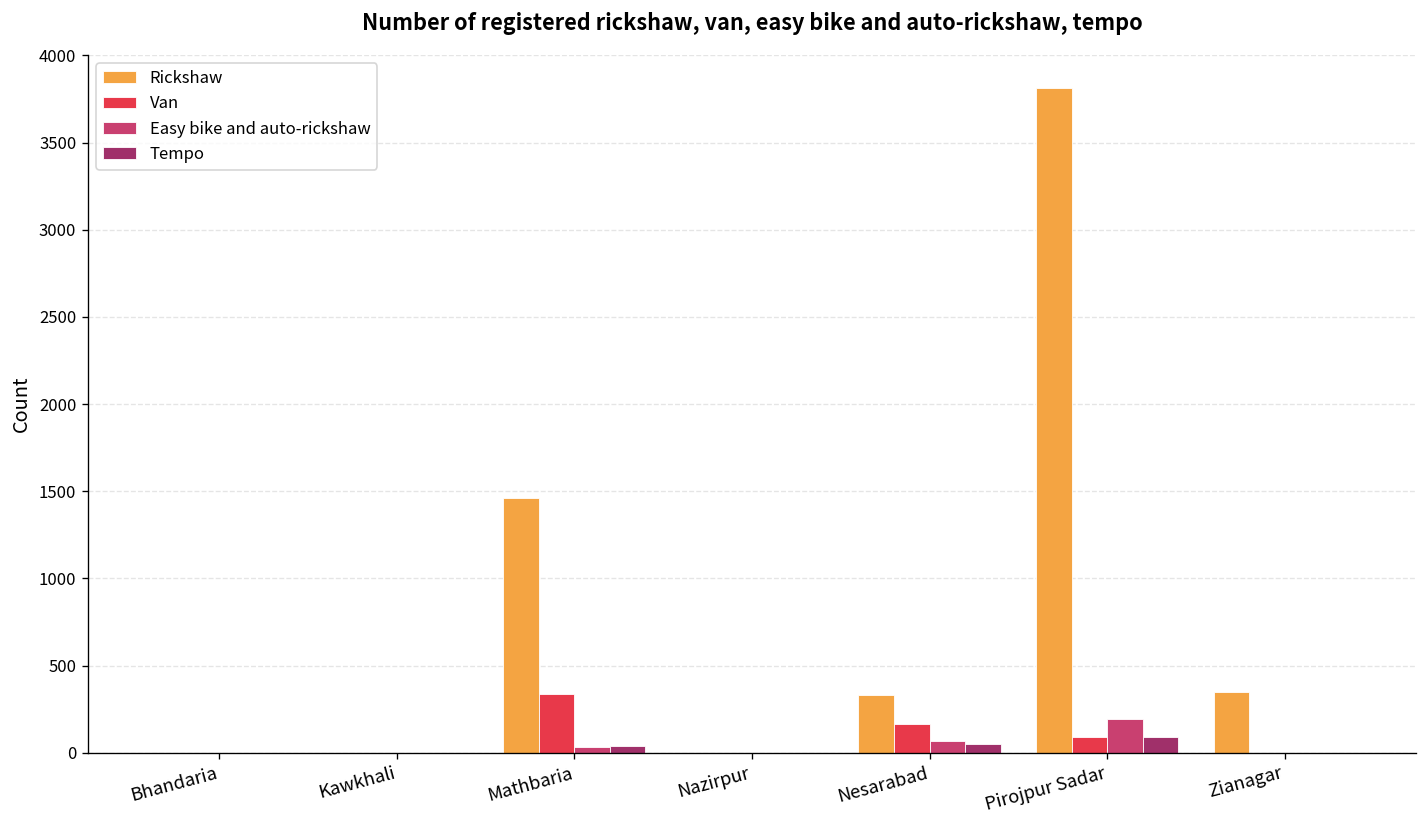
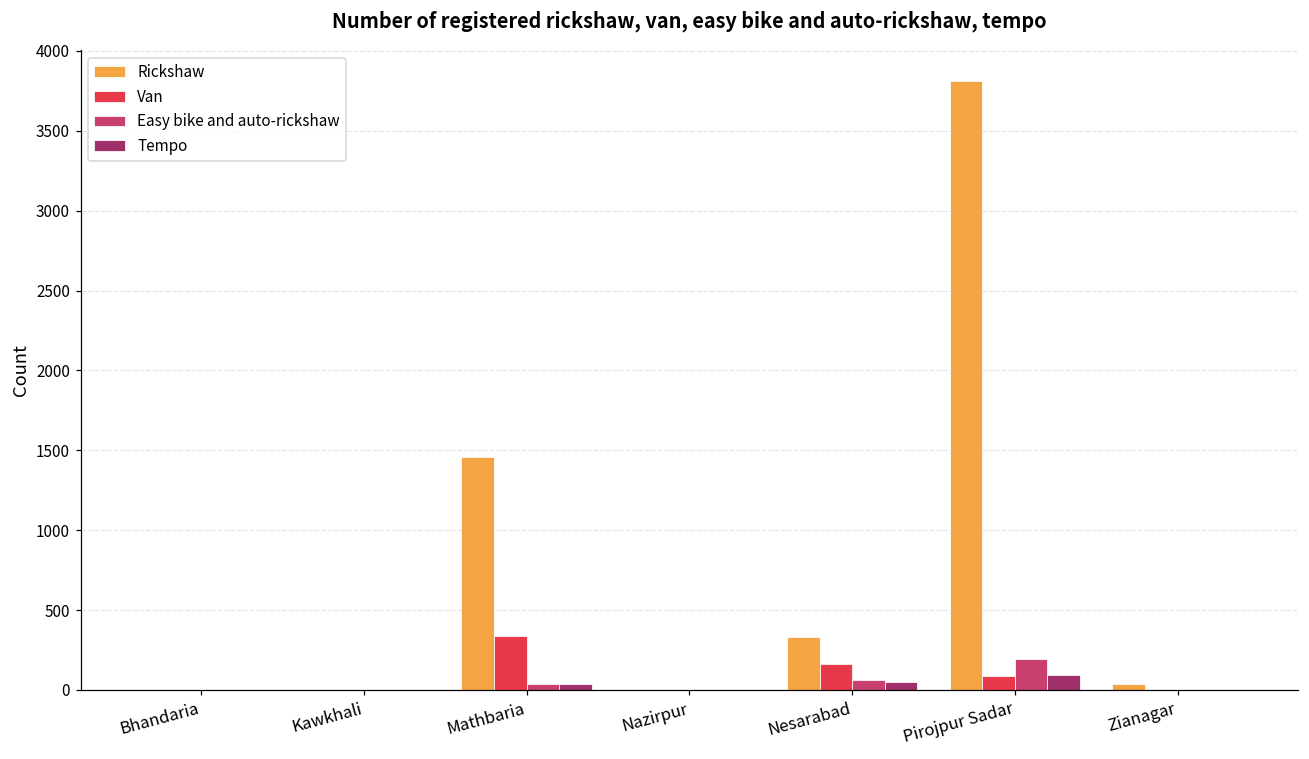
  {
    "Rickshaw": {
      "Bhandaria": 0,
      "Kawkhali": 0,
      "Mathbaria": 1460,
      "Nazirpur": 0,
      "Nesarabad": 330,
      "Pirojpur Sadar": 3810,
-     "Zianagar": 350
+     "Zianagar": 40
    }
  }
